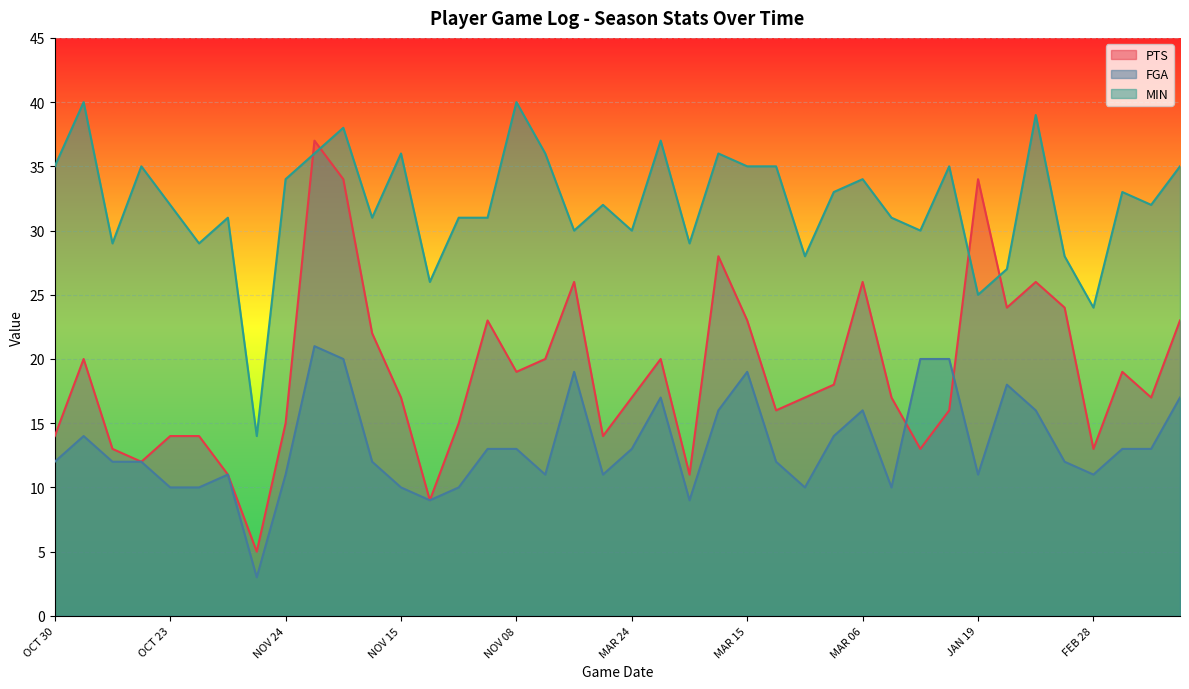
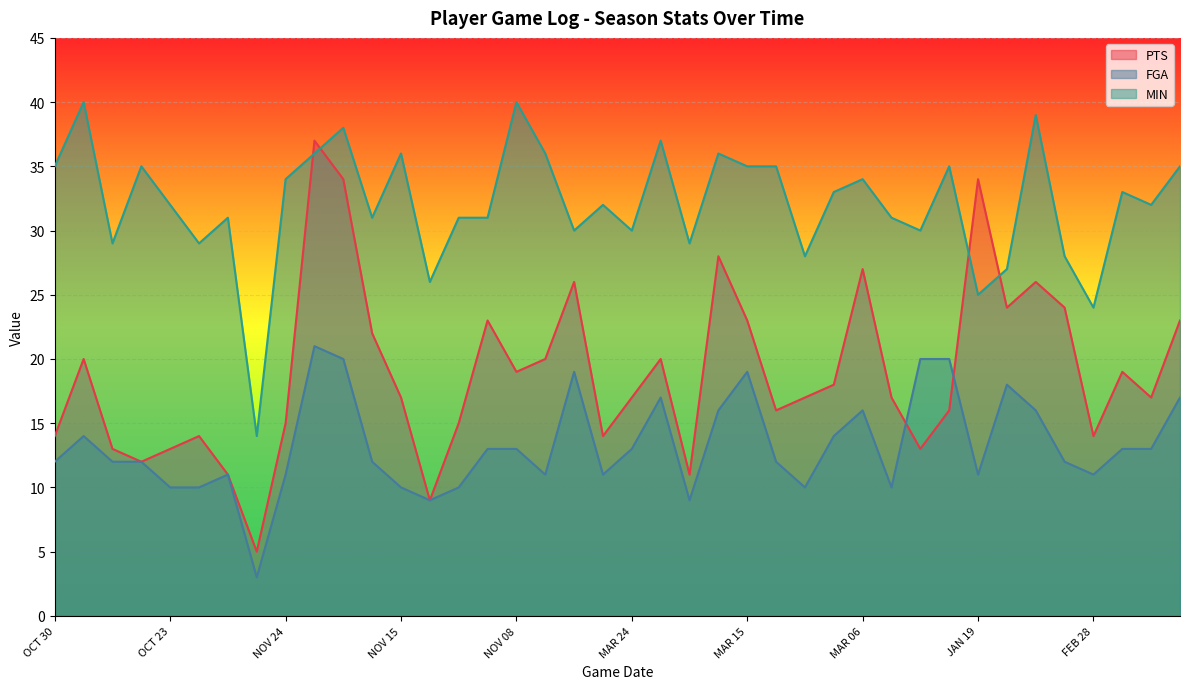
  {
    "PTS": {
      "OCT 30": 14,
-     "OCT 23": 14,
+     "OCT 23": 13,
      "NOV 24": 15,
      "NOV 15": 17,
      "NOV 08": 19,
      "MAR 24": 17,
      "MAR 15": 23,
-     "MAR 06": 26,
+     "MAR 06": 27,
      "JAN 19": 34,
-     "FEB 28": 13
+     "FEB 28": 14
    }
  }
